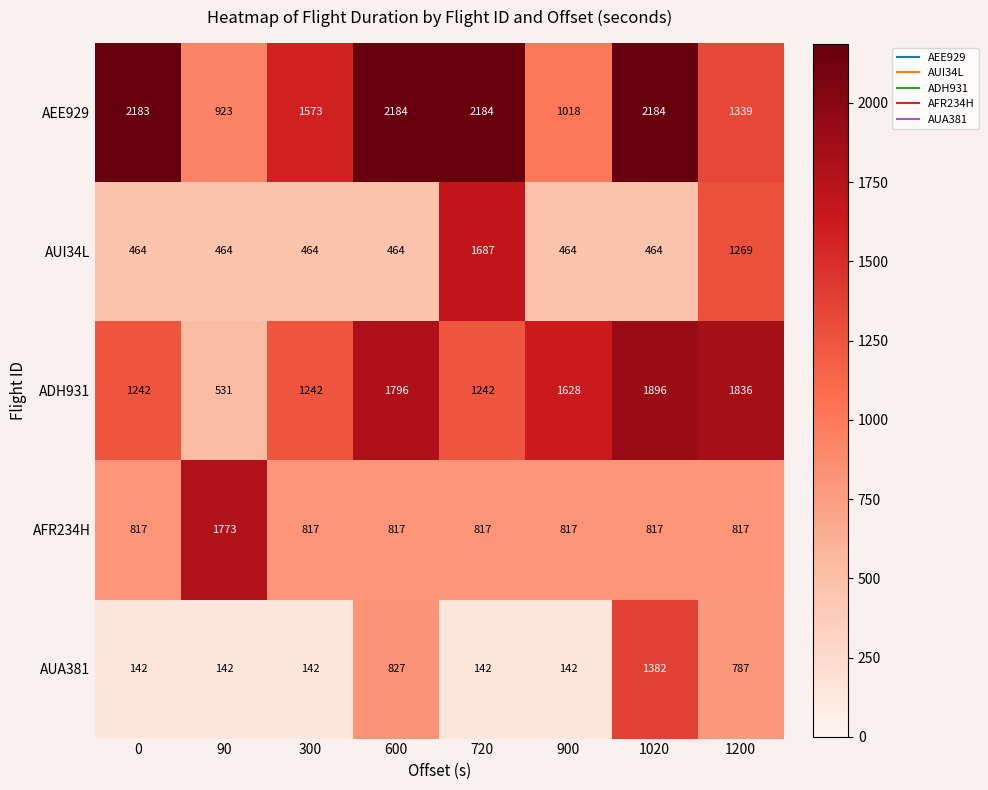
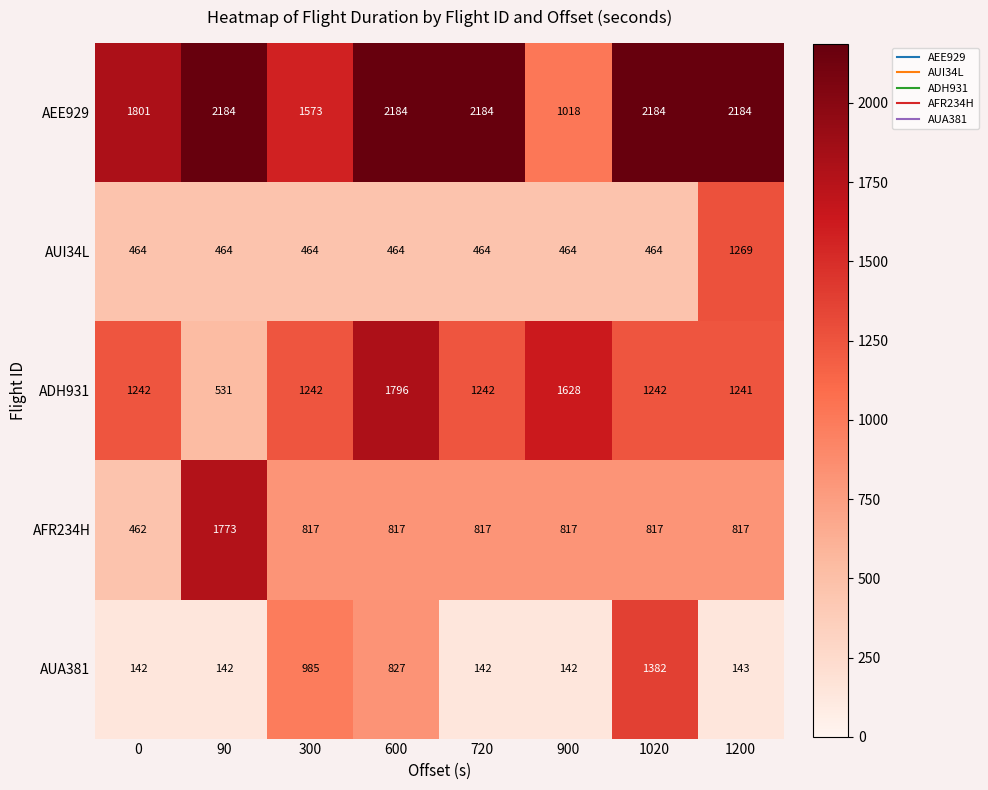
  {
    "AEE929": {
-     "0": 2183,
-     "90": 923,
+     "0": 1801,
+     "90": 2184,
      "300": 1573,
      "600": 2184,
      "720": 2184,
      "900": 1018,
      "1020": 2184,
-     "1200": 1339
+     "1200": 2184
    },
    "AUI34L": {
      "0": 464,
      "90": 464,
      "300": 464,
      "600": 464,
-     "720": 1687,
+     "720": 464,
      "900": 464,
      "1020": 464,
      "1200": 1269
    },
    "ADH931": {
      "0": 1242,
      "90": 531,
      "300": 1242,
      "600": 1796,
      "720": 1242,
      "900": 1628,
-     "1020": 1896,
-     "1200": 1836
+     "1020": 1242,
+     "1200": 1241
    },
    "AFR234H": {
-     "0": 817,
+     "0": 462,
      "90": 1773,
      "300": 817,
      "600": 817,
      "720": 817,
      "900": 817,
      "1020": 817,
      "1200": 817
    },
    "AUA381": {
      "0": 142,
      "90": 142,
-     "300": 142,
+     "300": 985,
      "600": 827,
      "720": 142,
      "900": 142,
      "1020": 1382,
-     "1200": 787
+     "1200": 143
    }
  }
